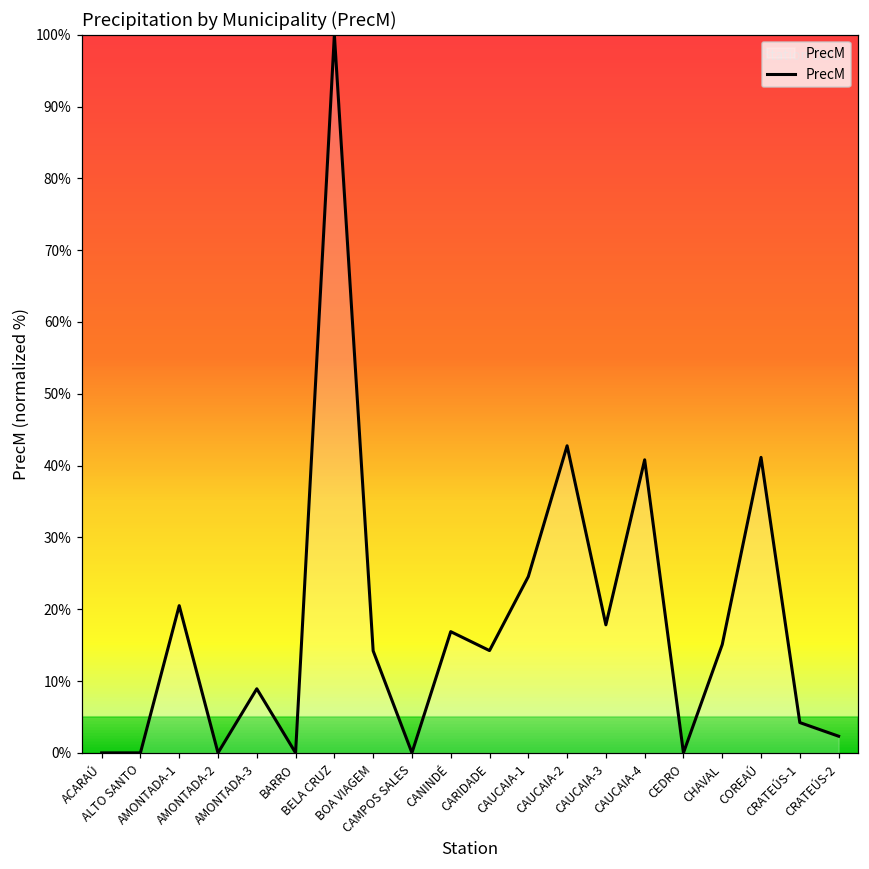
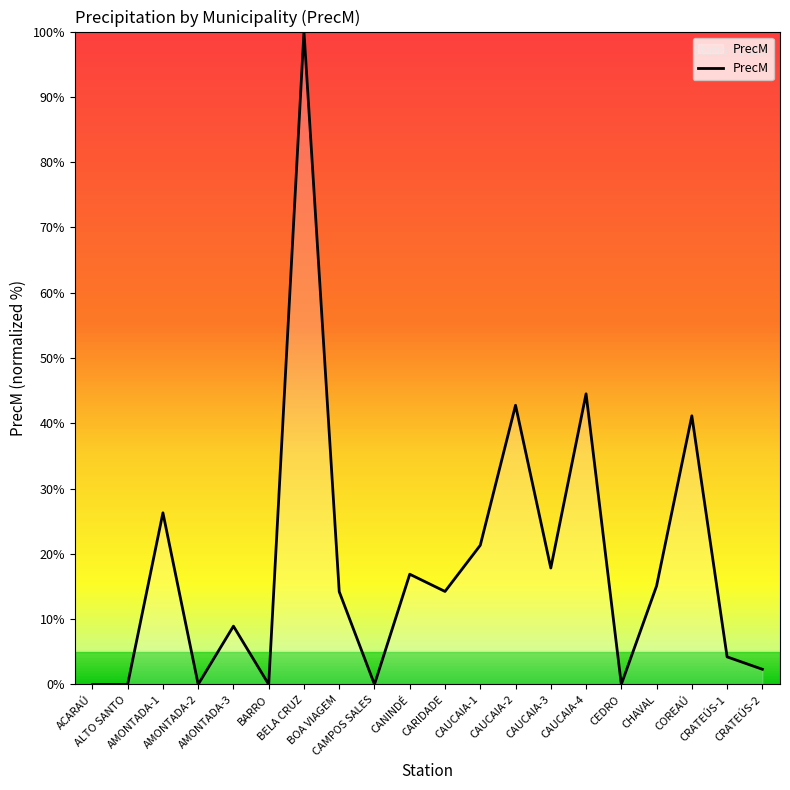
  {
-   "AMONTADA-1": "20%",
+   "AMONTADA-1": "26%",
    "AMONTADA-3": "9%",
    "BELA CRUZ": "100%",
    "BOA VIAGEM": "14%",
    "CANINDÉ": "17%",
    "CARIDADE": "14%",
-   "CAUCAIA-1": "25%",
+   "CAUCAIA-1": "21%",
    "CAUCAIA-2": "43%",
    "CAUCAIA-3": "18%",
-   "CAUCAIA-4": "41%",
+   "CAUCAIA-4": "45%",
    "CHAVAL": "15%",
    "COREAÚ": "41%"
  }
